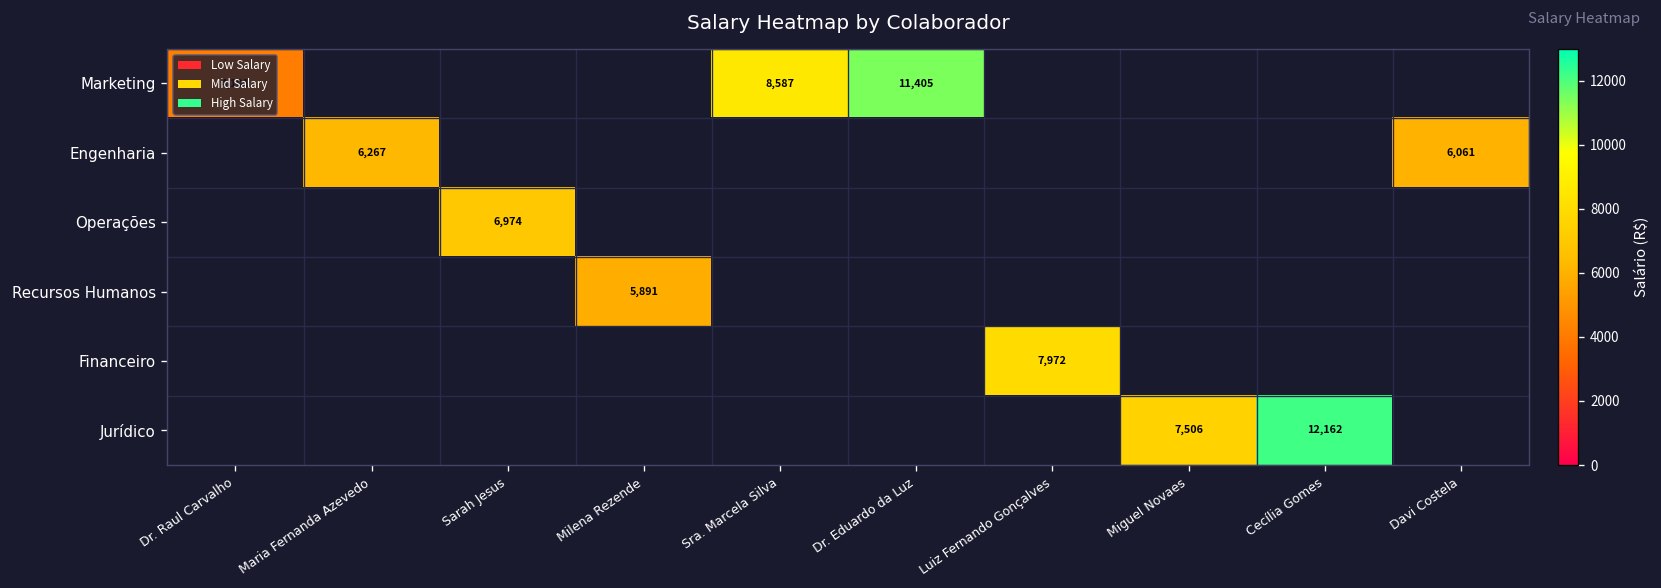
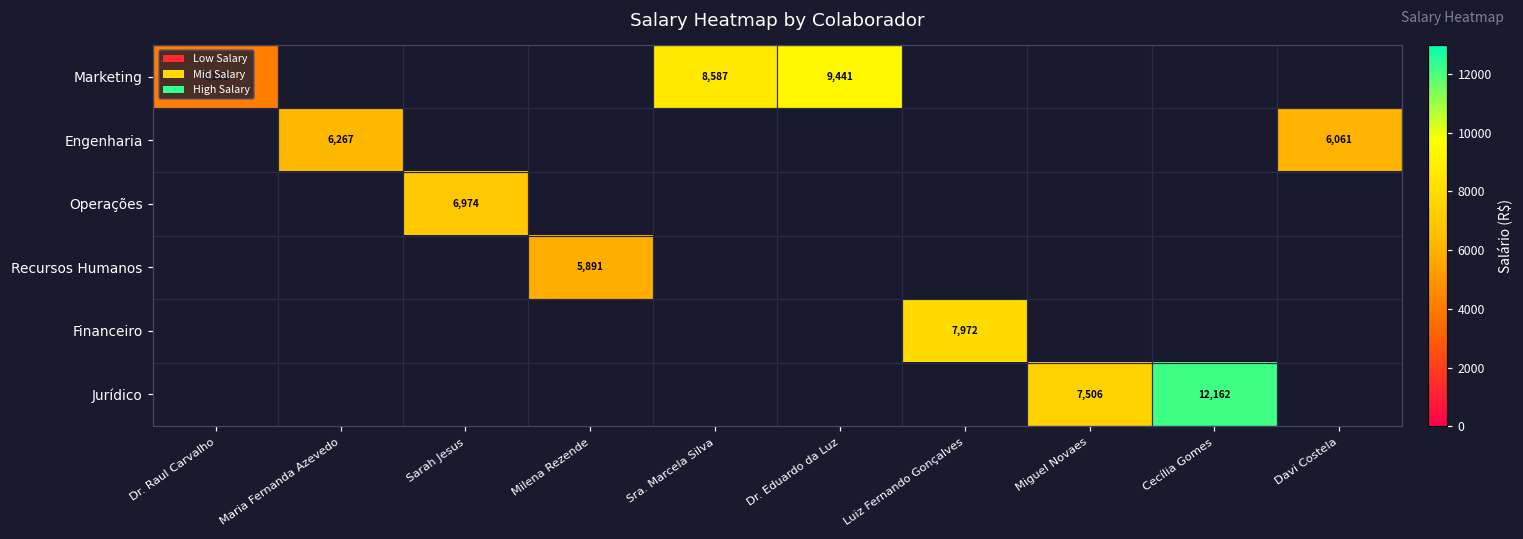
  {
    "Marketing": {
      "Sra. Marcela Silva": "8,587",
-     "Dr. Eduardo da Luz": "11,405"
+     "Dr. Eduardo da Luz": "9,441"
    },
    "Engenharia": {
      "Maria Fernanda Azevedo": "6,267",
      "Davi Costela": "6,061"
    },
    "Operações": {
      "Sarah Jesus": "6,974"
    },
    "Recursos Humanos": {
      "Milena Rezende": "5,891"
    },
    "Financeiro": {
      "Luiz Fernando Gonçalves": "7,972"
    },
    "Jurídico": {
      "Miguel Novaes": "7,506",
      "Cecília Gomes": "12,162"
    }
  }
